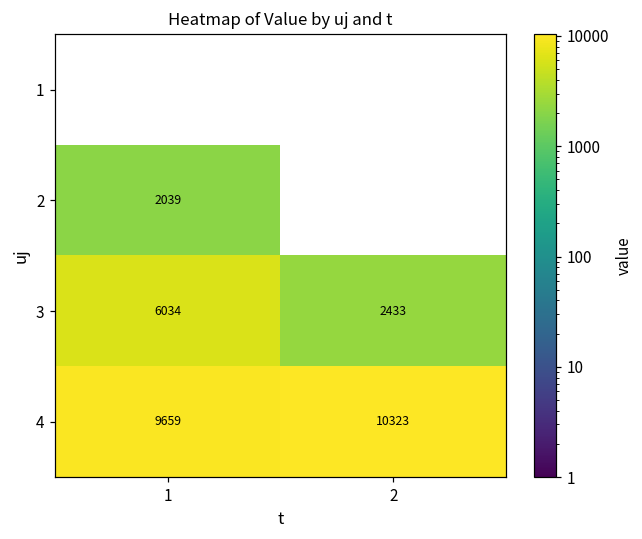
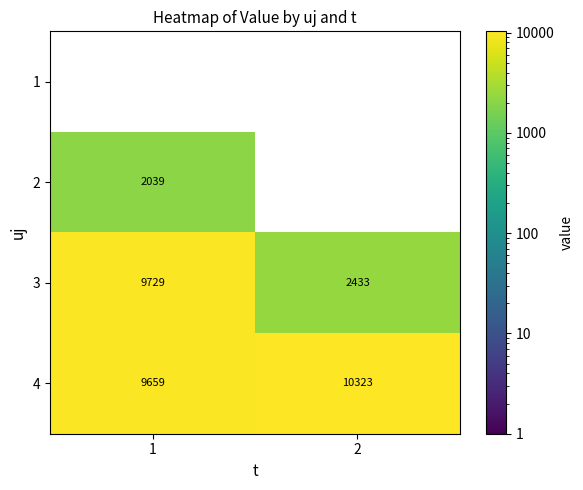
  {
    "2": {
      "1": 2039
    },
    "3": {
-     "1": 6034,
+     "1": 9729,
      "2": 2433
    },
    "4": {
      "1": 9659,
      "2": 10323
    }
  }
